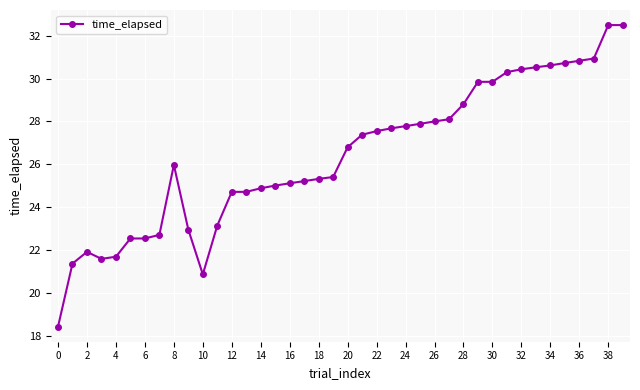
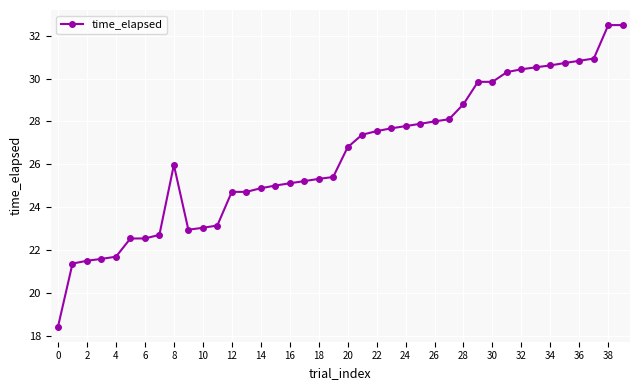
  {
    "0": 18.4,
-   "2": 21.9,
+   "2": 21.5,
    "4": 21.7,
    "6": 22.5,
    "8": 26.0,
-   "10": 20.9,
+   "10": 23.0,
    "12": 24.7,
    "14": 24.9,
    "16": 25.1,
    "18": 25.3,
    "20": 26.8,
    "22": 27.5,
    "24": 27.8,
    "26": 28.0,
    "28": 28.8,
    "30": 29.8,
    "32": 30.4,
    "34": 30.6,
    "36": 30.8,
    "38": 32.5
  }
